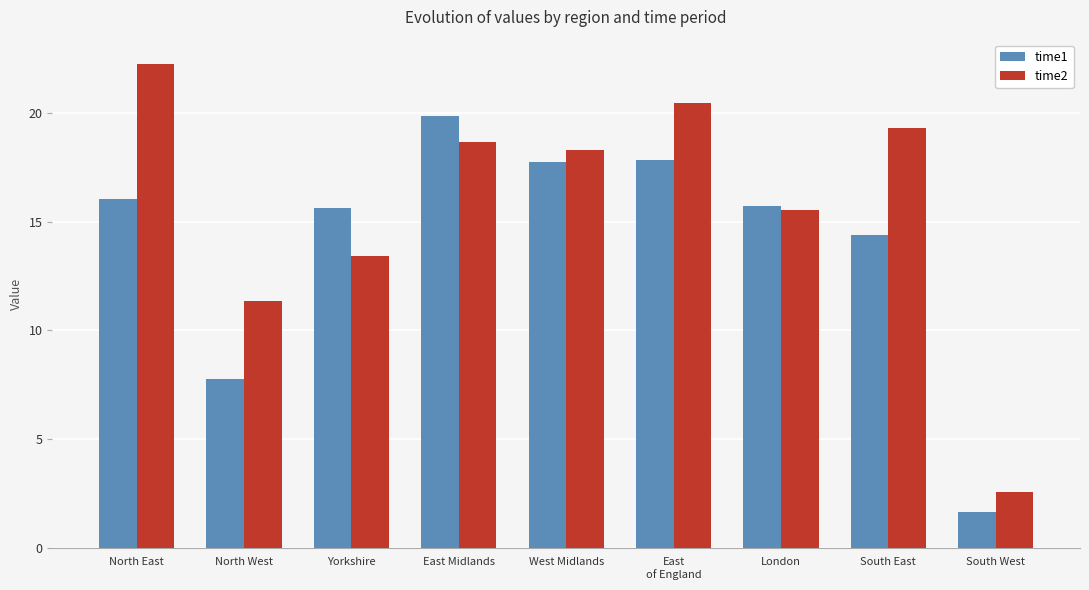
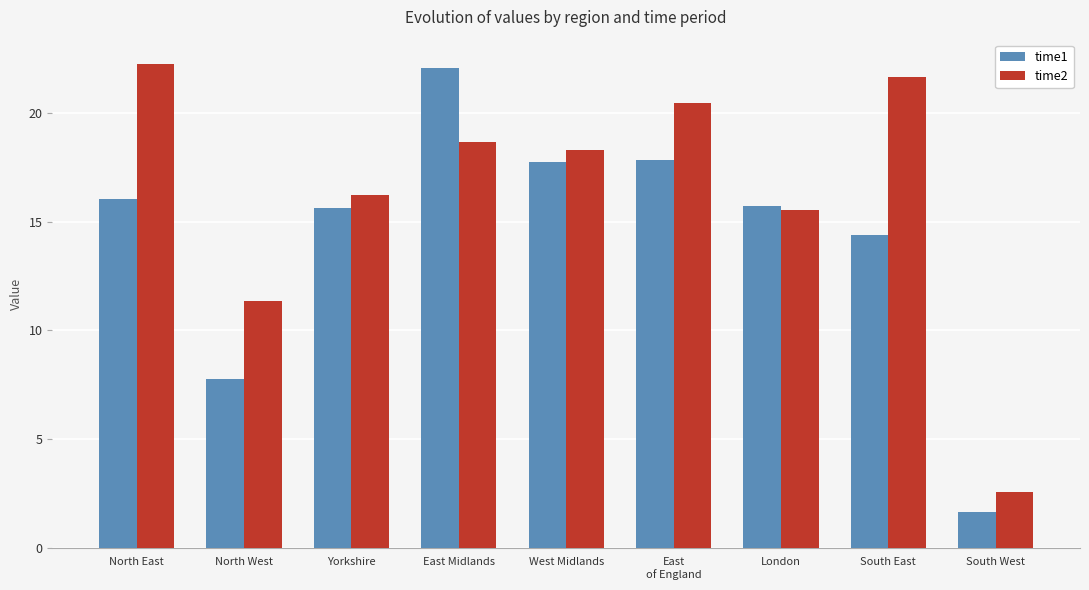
  {
    "time1": {
      "North East": 16.1,
      "North West": 7.8,
      "Yorkshire": 15.6,
-     "East Midlands": 19.9,
+     "East Midlands": 22.1,
      "West Midlands": 17.8,
      "East of England": 17.8,
      "London": 15.7,
      "South East": 14.4,
      "South West": 1.6
    },
    "time2": {
      "North East": 22.3,
      "North West": 11.4,
-     "Yorkshire": 13.4,
+     "Yorkshire": 16.2,
      "East Midlands": 18.7,
      "West Midlands": 18.3,
      "East of England": 20.5,
      "London": 15.5,
-     "South East": 19.3,
+     "South East": 21.7,
      "South West": 2.5
    }
  }
